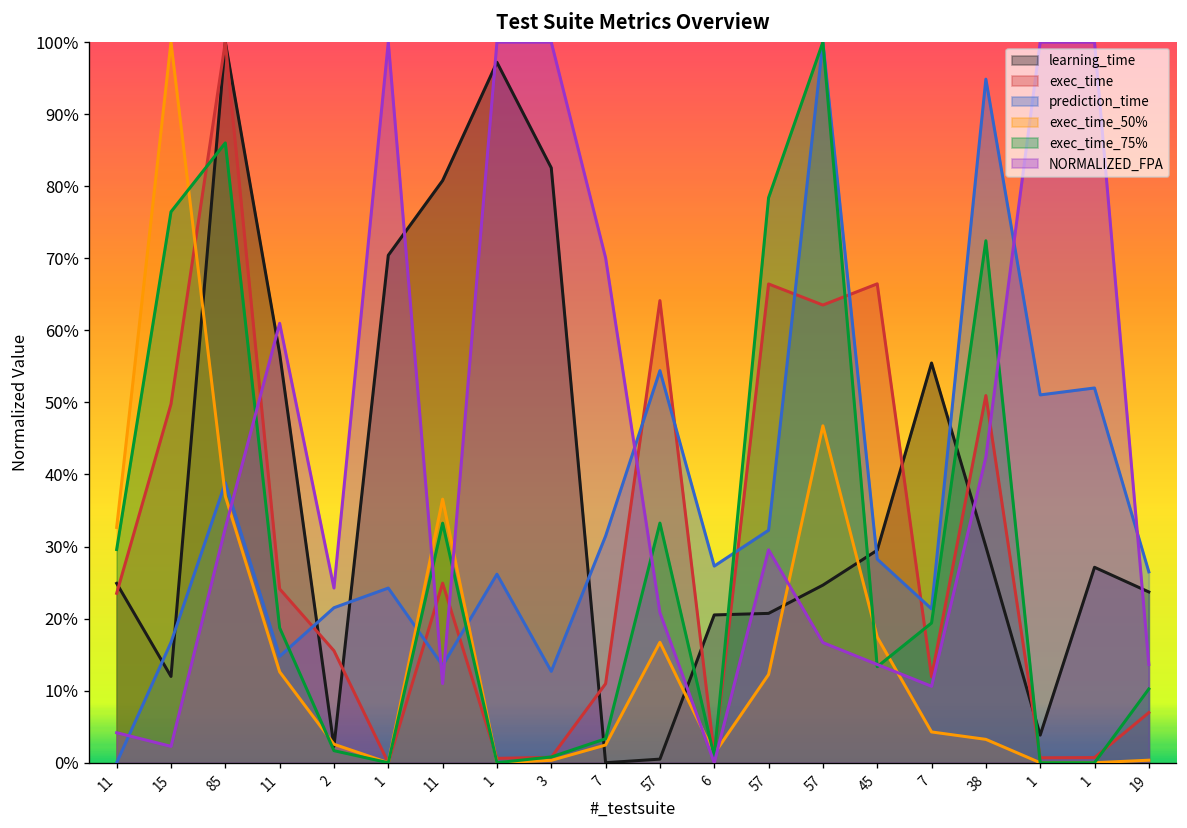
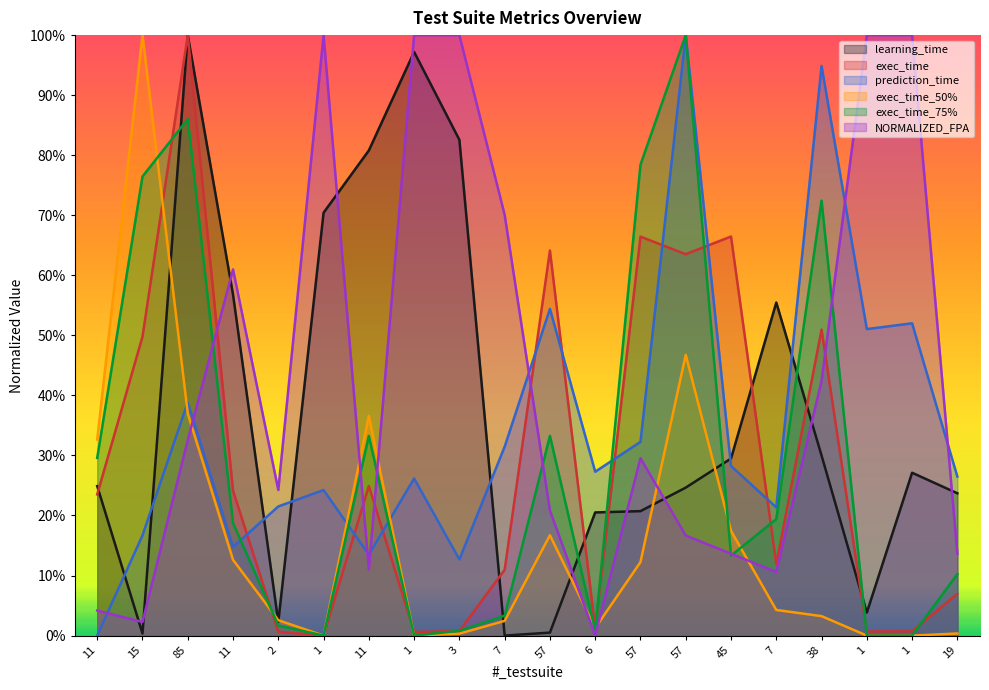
  {
    "learning_time": {
-     "15": "12%",
+     "15": "0%",
      "3": "83%",
      "6": "21%",
      "45": "29%",
      "38": "30%",
      "19": "24%"
    },
    "exec_time": {
      "15": "50%",
-     "2": "16%",
+     "2": "1%",
      "45": "66%",
      "38": "51%",
      "19": "7%"
    },
    "exec_time_50%": {
      "15": "100%",
      "85": "37%",
      "45": "17%",
      "38": "3%",
      "19": "0%"
    },
    "exec_time_75%": {
      "15": "76%",
      "85": "86%",
      "2": "2%",
      "38": "72%",
      "19": "10%"
    }
  }
